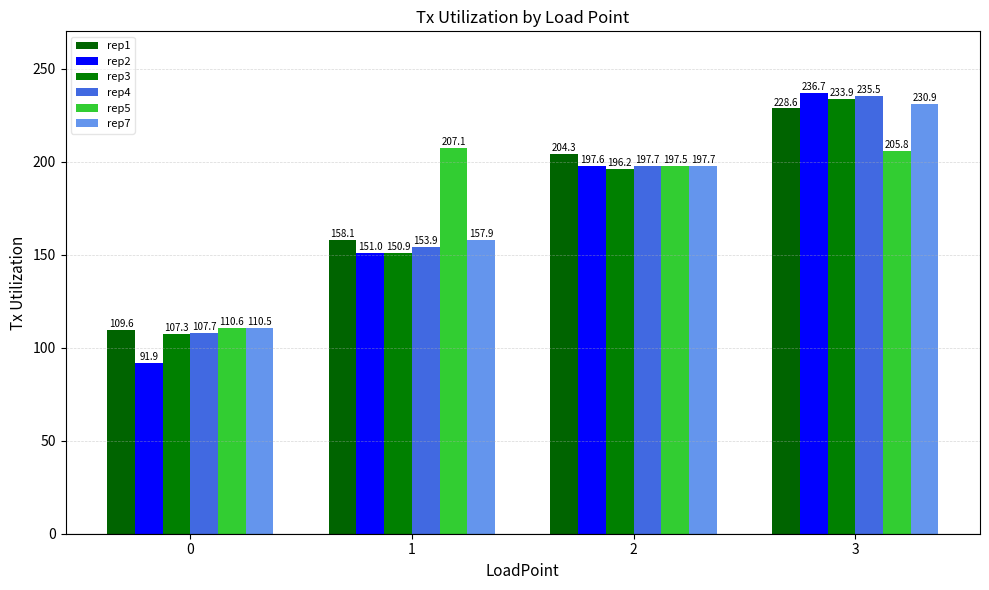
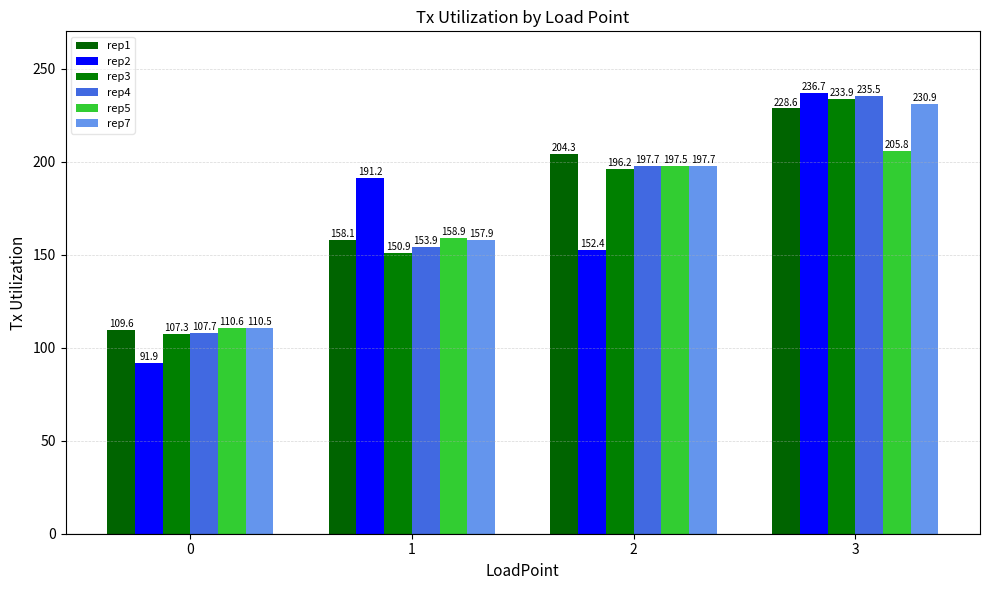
  {
    "rep2": {
      "0": 91.9,
-     "1": 151.0,
-     "2": 197.6,
+     "1": 191.2,
+     "2": 152.4,
      "3": 236.7
    },
    "rep5": {
      "0": 110.6,
-     "1": 207.1,
+     "1": 158.9,
      "2": 197.5,
      "3": 205.8
    }
  }
